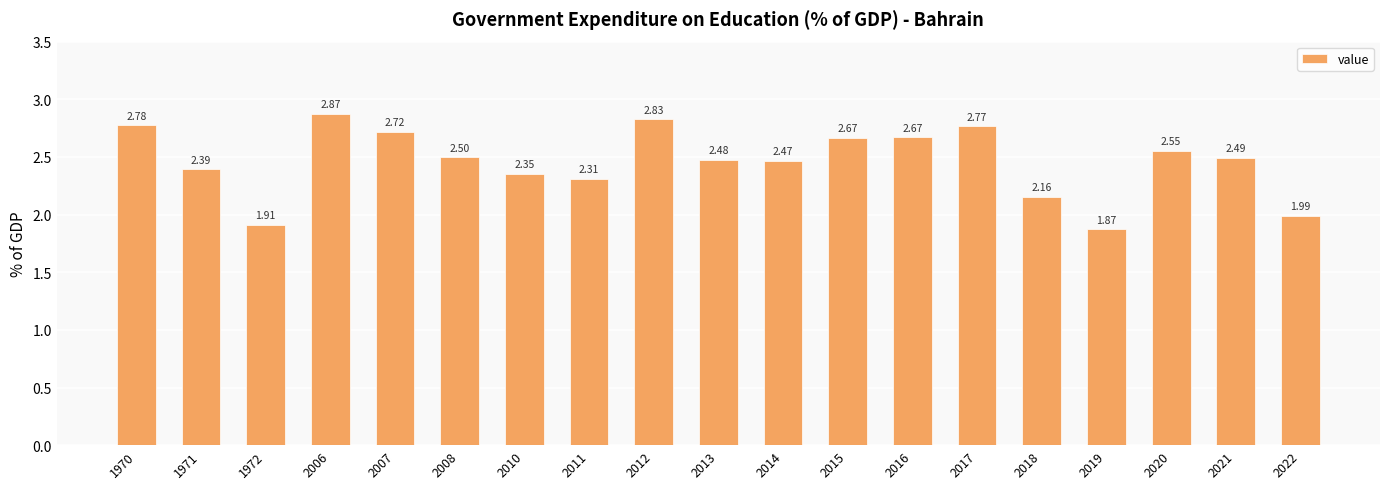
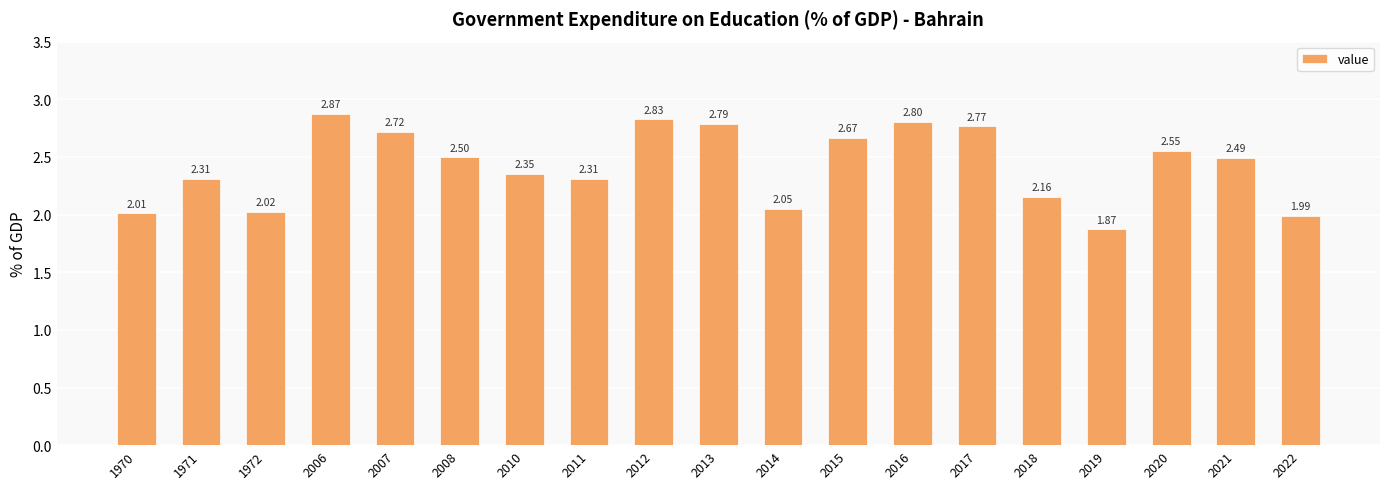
  {
-   "1970": 2.78,
-   "1971": 2.39,
-   "1972": 1.91,
+   "1970": 2.01,
+   "1971": 2.31,
+   "1972": 2.02,
    "2006": 2.87,
    "2007": 2.72,
    "2008": 2.50,
    "2010": 2.35,
    "2011": 2.31,
    "2012": 2.83,
-   "2013": 2.48,
-   "2014": 2.47,
+   "2013": 2.79,
+   "2014": 2.05,
    "2015": 2.67,
-   "2016": 2.67,
+   "2016": 2.80,
    "2017": 2.77,
    "2018": 2.16,
    "2019": 1.87,
    "2020": 2.55,
    "2021": 2.49,
    "2022": 1.99
  }
